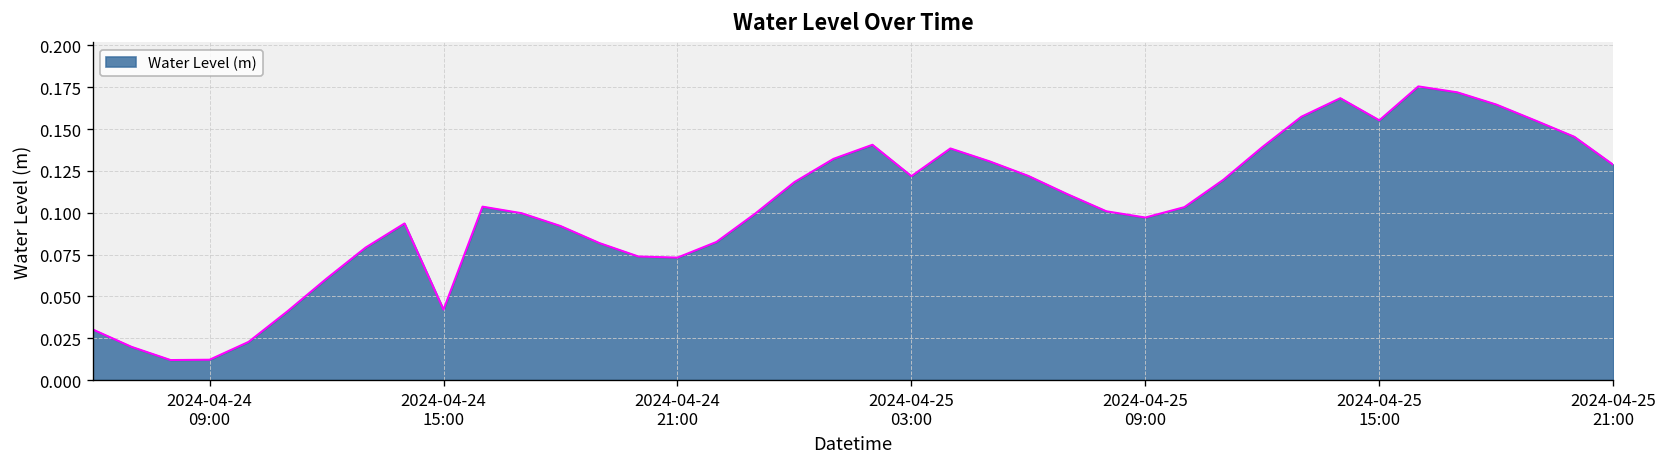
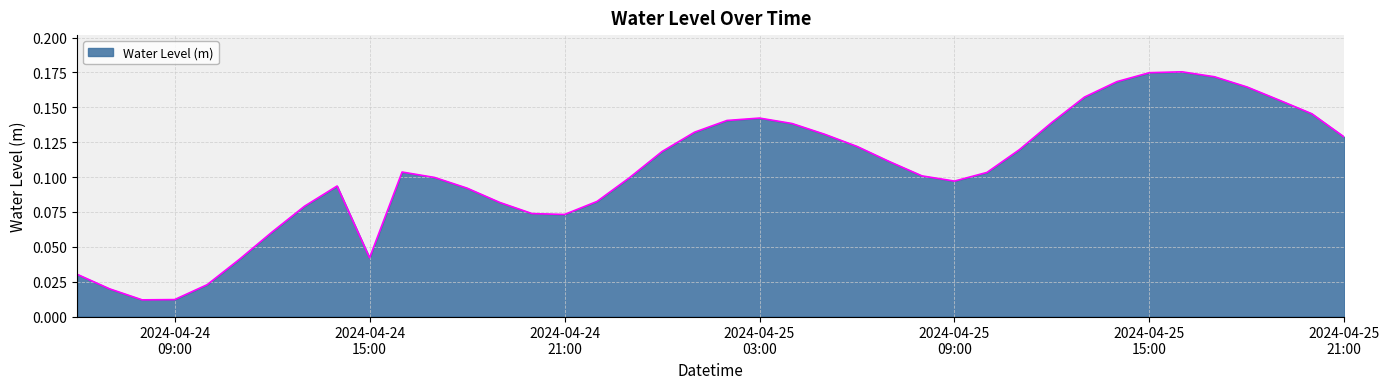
  {
    "2024-04-24 09:00": 0.012,
    "2024-04-24 15:00": 0.042,
    "2024-04-24 21:00": 0.073,
-   "2024-04-25 03:00": 0.122,
+   "2024-04-25 03:00": 0.142,
    "2024-04-25 09:00": 0.097,
-   "2024-04-25 15:00": 0.155,
+   "2024-04-25 15:00": 0.175,
    "2024-04-25 21:00": 0.129
  }
